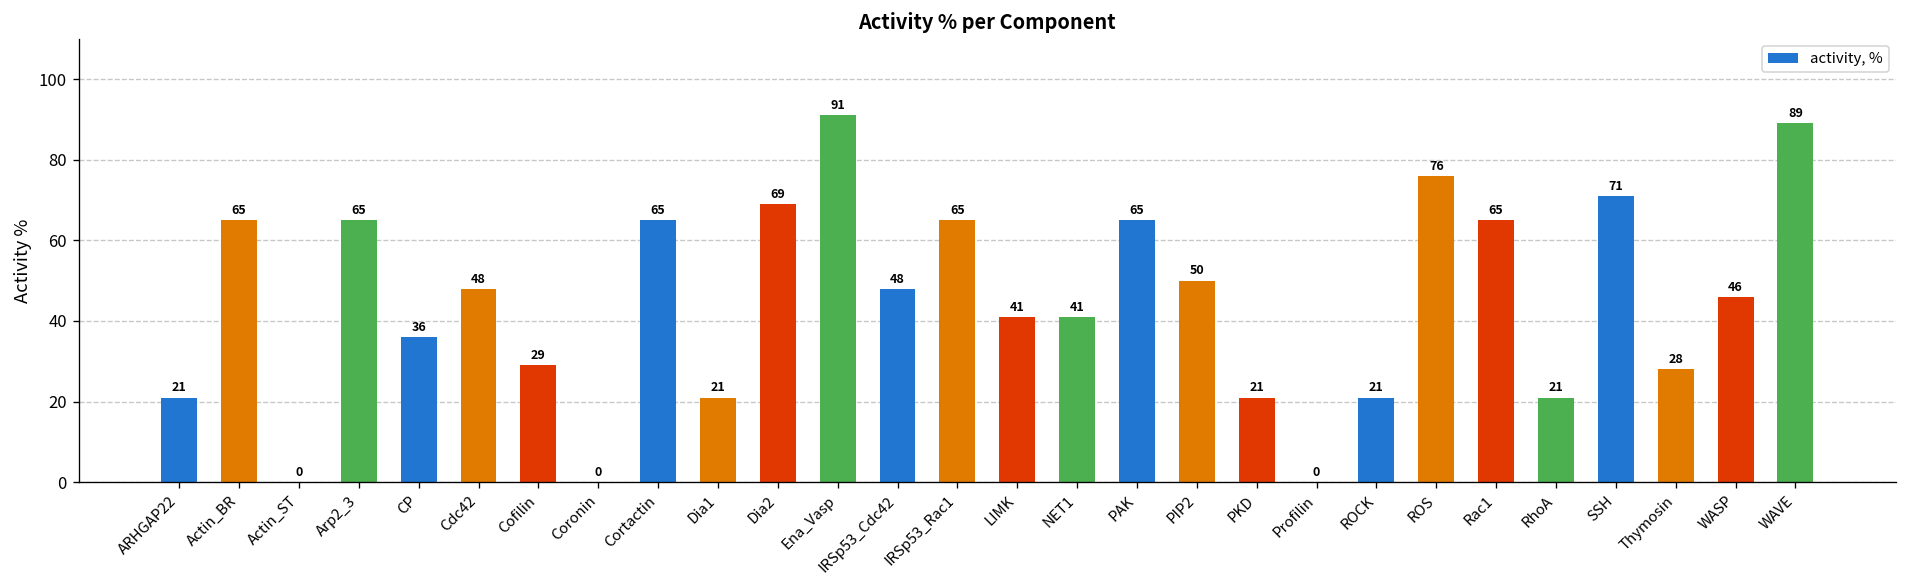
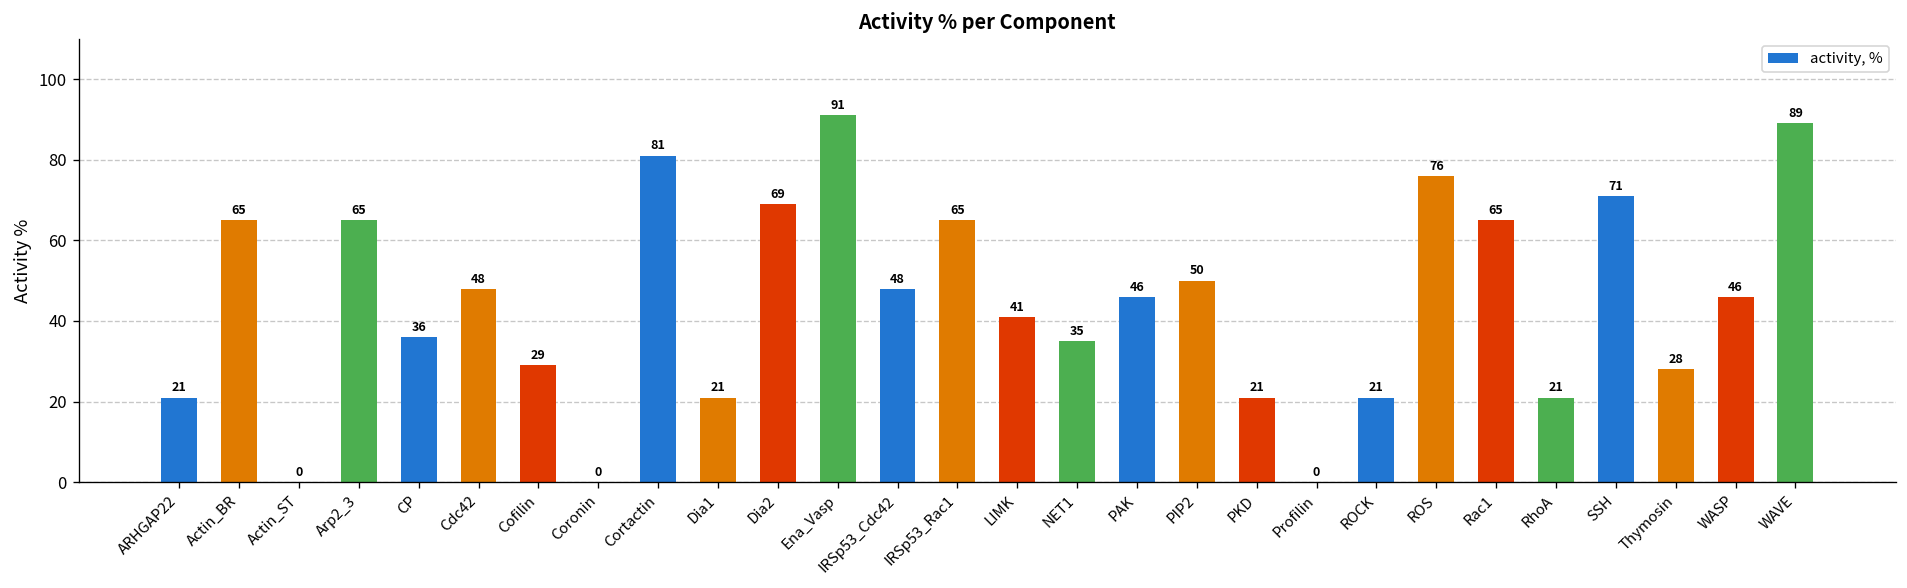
  {
    "ARHGAP22": 21,
    "Actin_BR": 65,
    "Actin_ST": 0,
    "Arp2_3": 65,
    "CP": 36,
    "Cdc42": 48,
    "Cofilin": 29,
    "Coronin": 0,
-   "Cortactin": 65,
+   "Cortactin": 81,
    "Dia1": 21,
    "Dia2": 69,
    "Ena_Vasp": 91,
    "IRSp53_Cdc42": 48,
    "IRSp53_Rac1": 65,
    "LIMK": 41,
-   "NET1": 41,
-   "PAK": 65,
+   "NET1": 35,
+   "PAK": 46,
    "PIP2": 50,
    "PKD": 21,
    "Profilin": 0,
    "ROCK": 21,
    "ROS": 76,
    "Rac1": 65,
    "RhoA": 21,
    "SSH": 71,
    "Thymosin": 28,
    "WASP": 46,
    "WAVE": 89
  }
